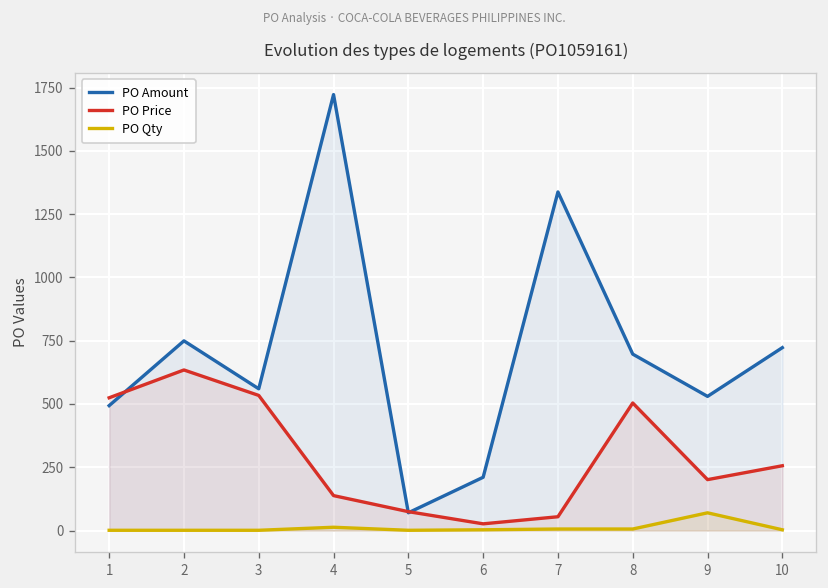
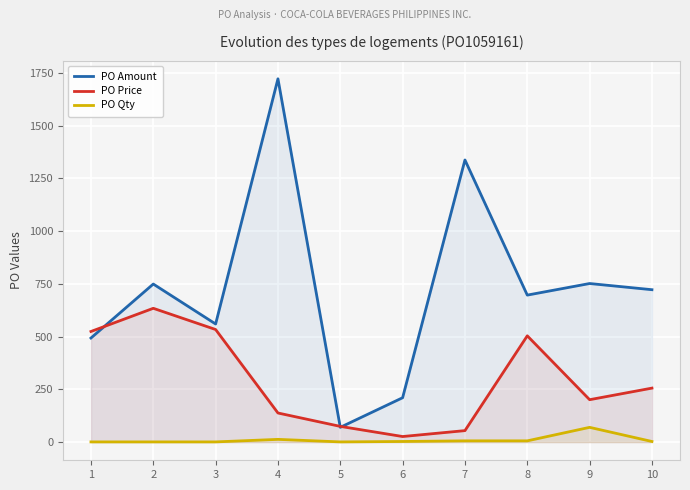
  {
    "PO Amount": {
      "1": 490,
      "2": 750,
      "3": 560,
      "4": 1720,
      "6": 210,
      "7": 1340,
      "8": 700,
-     "9": 530,
+     "9": 750,
      "10": 720
    },
    "PO Price": {
      "1": 520,
      "2": 630,
      "3": 530,
      "4": 140,
      "6": 30,
      "7": 50,
      "8": 500,
      "9": 200,
      "10": 260
    },
    "PO Qty": {
      "1": 0,
      "2": 0,
      "3": 0,
      "4": 10,
      "5": 0,
      "6": 0,
      "7": 10,
      "8": 10,
      "9": 70,
      "10": 0
    }
  }
